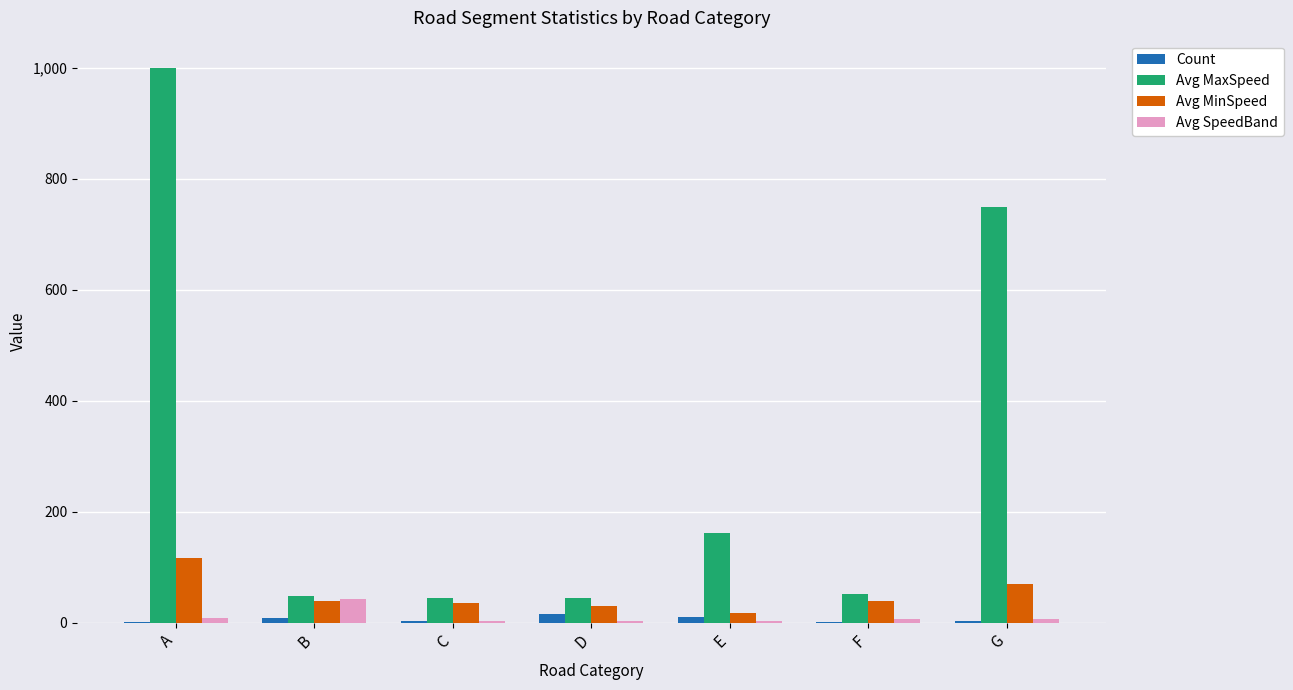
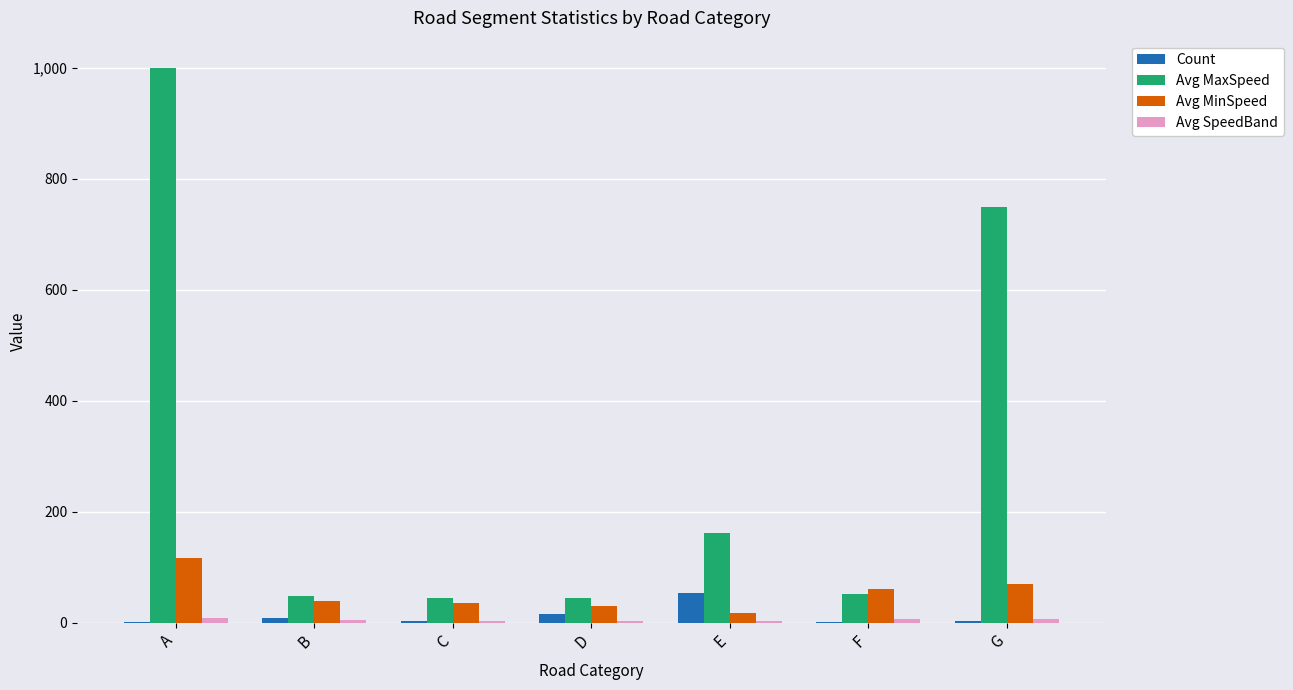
  {
    "Count": {
      "B": "10",
      "D": "20",
-     "E": "10"
+     "E": "50"
    },
    "Avg MaxSpeed": {
      "A": "1,000",
      "B": "50",
      "C": "40",
      "D": "40",
      "E": "160",
      "F": "50",
      "G": "750"
    },
    "Avg MinSpeed": {
      "A": "120",
      "B": "40",
      "C": "40",
      "D": "30",
      "E": "20",
-     "F": "40",
+     "F": "60",
      "G": "70"
    },
    "Avg SpeedBand": {
      "A": "10",
-     "B": "40",
+     "B": "10",
      "F": "10",
      "G": "10"
    }
  }
